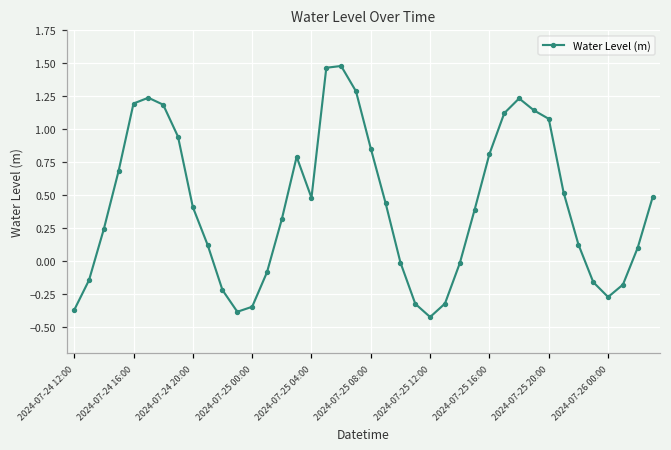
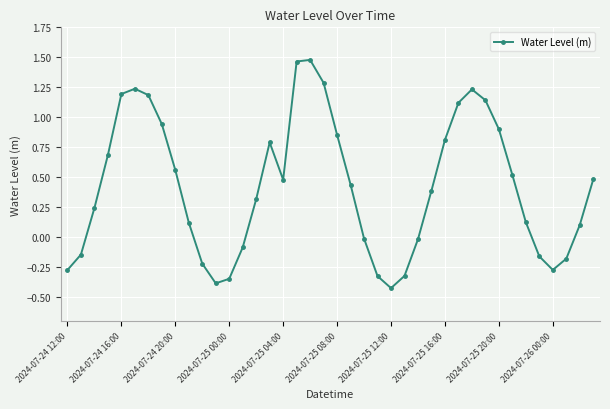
  {
-   "2024-07-24 12:00": -0.37,
+   "2024-07-24 12:00": -0.27,
    "2024-07-24 16:00": 1.19,
-   "2024-07-24 20:00": 0.41,
+   "2024-07-24 20:00": 0.56,
    "2024-07-25 00:00": -0.35,
    "2024-07-25 04:00": 0.48,
    "2024-07-25 08:00": 0.85,
    "2024-07-25 12:00": -0.43,
    "2024-07-25 16:00": 0.81,
-   "2024-07-25 20:00": 1.08,
+   "2024-07-25 20:00": 0.90,
    "2024-07-26 00:00": -0.27
  }
